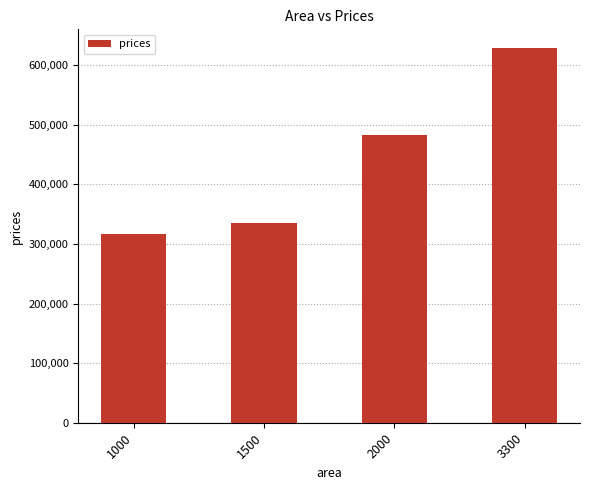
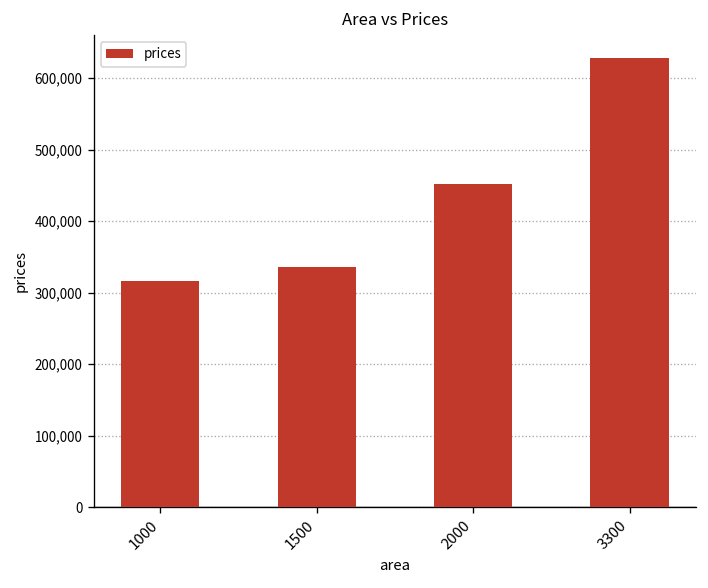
  {
    "1000": "320,000",
    "1500": "340,000",
-   "2000": "480,000",
+   "2000": "450,000",
    "3300": "630,000"
  }
